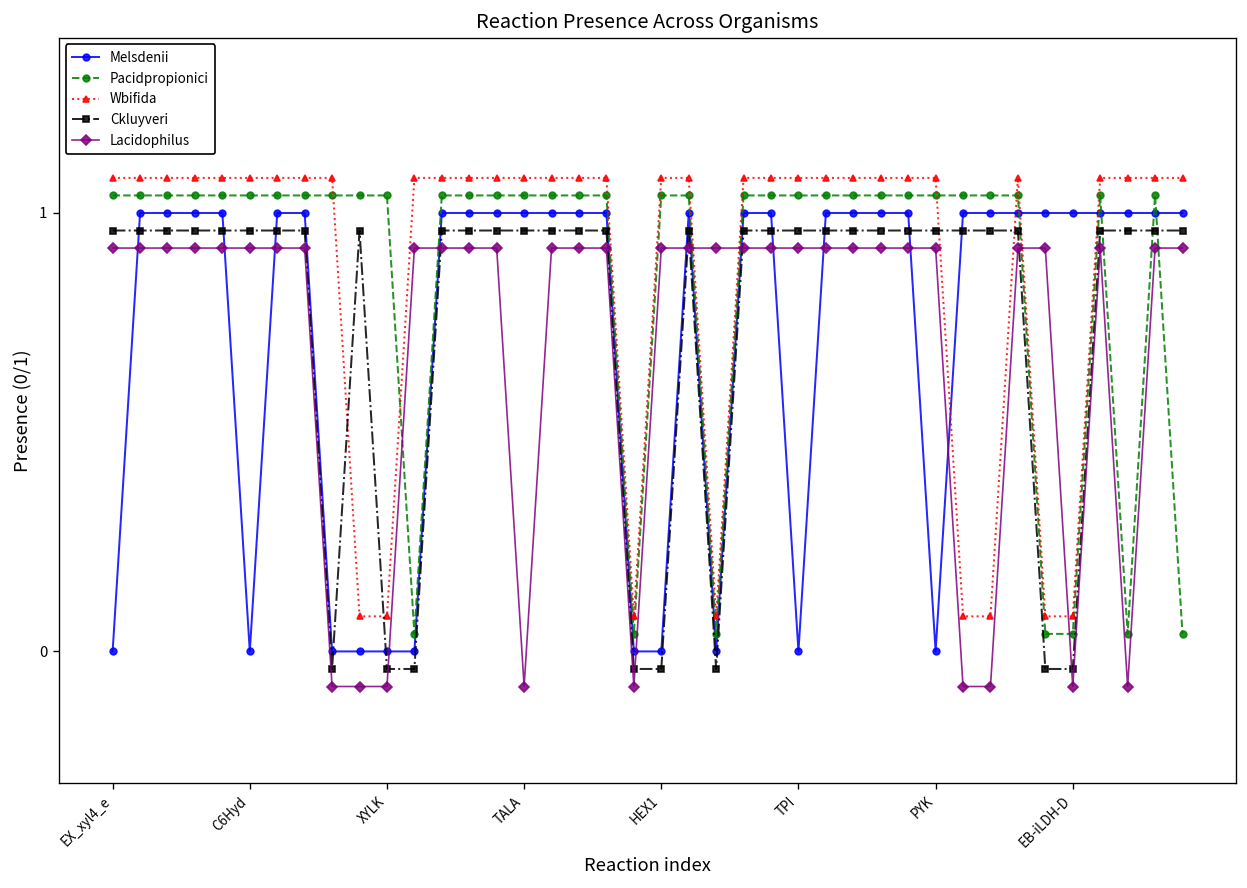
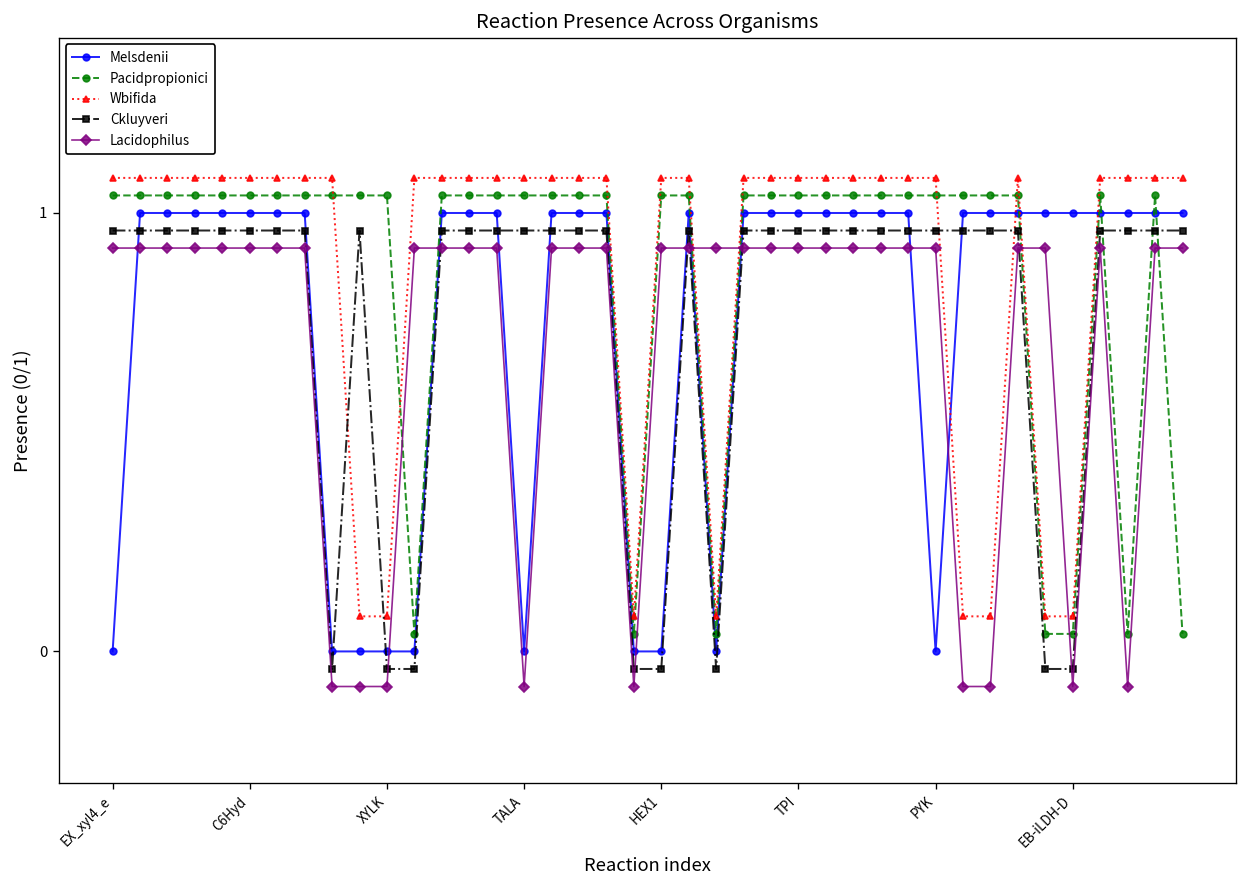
  {
    "Melsdenii": {
      "EX_xyl4_e": 0,
-     "C6Hyd": 0,
+     "C6Hyd": 1,
      "XYLK": 0,
-     "TALA": 1,
+     "TALA": 0,
      "HEX1": 0,
-     "TPI": 0,
+     "TPI": 1,
      "PYK": 0,
      "EB-iLDH-D": 1
    },
    "Pacidpropionici": {
      "EX_xyl4_e": 1.04,
      "C6Hyd": 1.04,
      "XYLK": 1.04,
      "TALA": 1.04,
      "HEX1": 1.04,
      "TPI": 1.04,
      "PYK": 1.04,
      "EB-iLDH-D": 0.04
    },
    "Wbifida": {
      "EX_xyl4_e": 1.08,
      "C6Hyd": 1.08,
      "XYLK": 0.08,
      "TALA": 1.08,
      "HEX1": 1.08,
      "TPI": 1.08,
      "PYK": 1.08,
      "EB-iLDH-D": 0.08
    },
    "Ckluyveri": {
      "EX_xyl4_e": 0.96,
      "C6Hyd": 0.96,
      "XYLK": -0.04,
      "TALA": 0.96,
      "HEX1": -0.04,
      "TPI": 0.96,
      "PYK": 0.96,
      "EB-iLDH-D": -0.04
    },
    "Lacidophilus": {
      "EX_xyl4_e": 0.92,
      "C6Hyd": 0.92,
      "XYLK": -0.08,
      "TALA": -0.08,
      "HEX1": 0.92,
      "TPI": 0.92,
      "PYK": 0.92,
      "EB-iLDH-D": -0.08
    }
  }
